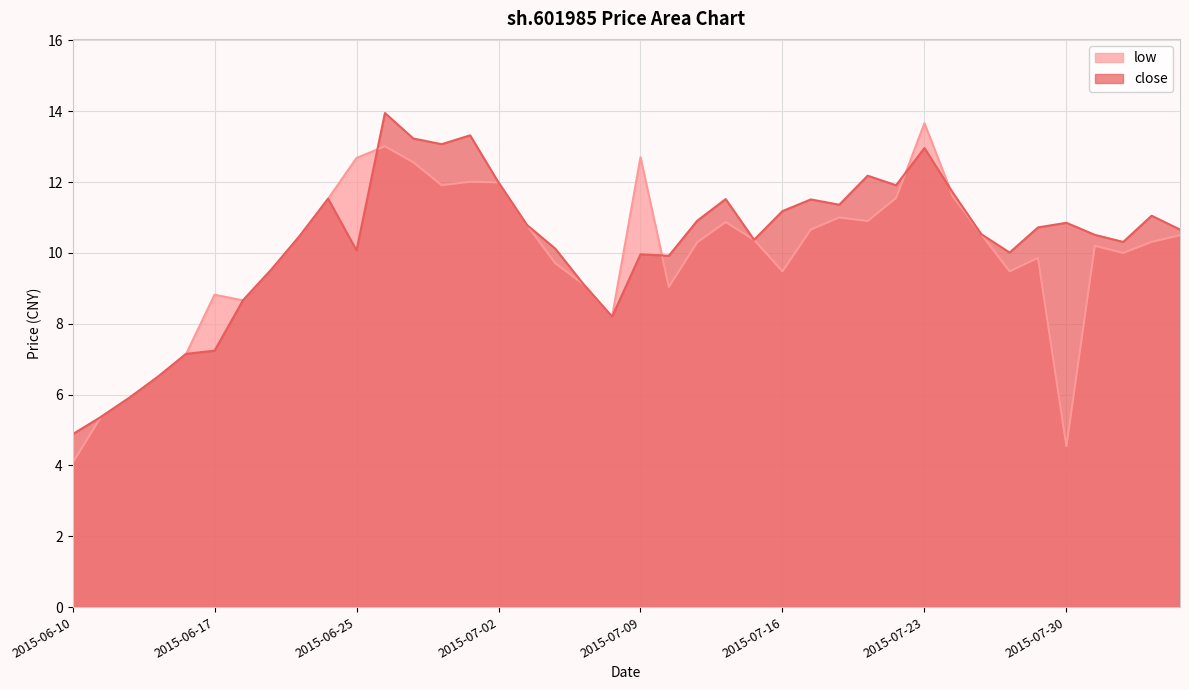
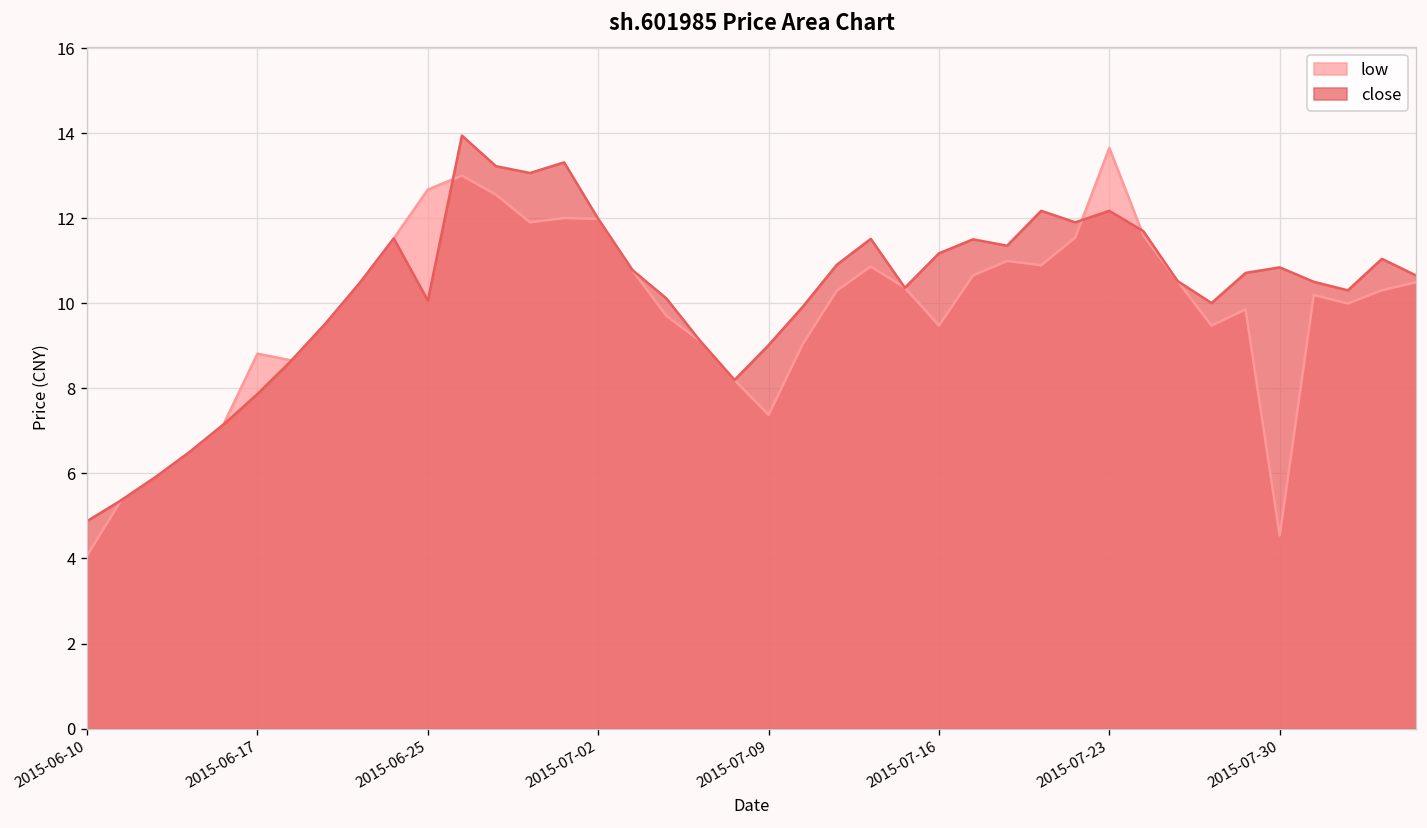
  {
    "low": {
      "2015-06-10": 4.1,
      "2015-06-17": 8.8,
      "2015-06-25": 12.7,
-     "2015-07-09": 12.7,
+     "2015-07-09": 7.4,
      "2015-07-16": 9.5,
      "2015-07-23": 13.7,
      "2015-07-30": 4.5
    },
    "close": {
      "2015-06-10": 4.9,
-     "2015-06-17": 7.2,
+     "2015-06-17": 7.9,
      "2015-06-25": 10.1,
-     "2015-07-09": 10.0,
+     "2015-07-09": 9.0,
      "2015-07-16": 11.2,
-     "2015-07-23": 13.0,
+     "2015-07-23": 12.2,
      "2015-07-30": 10.9
    }
  }
